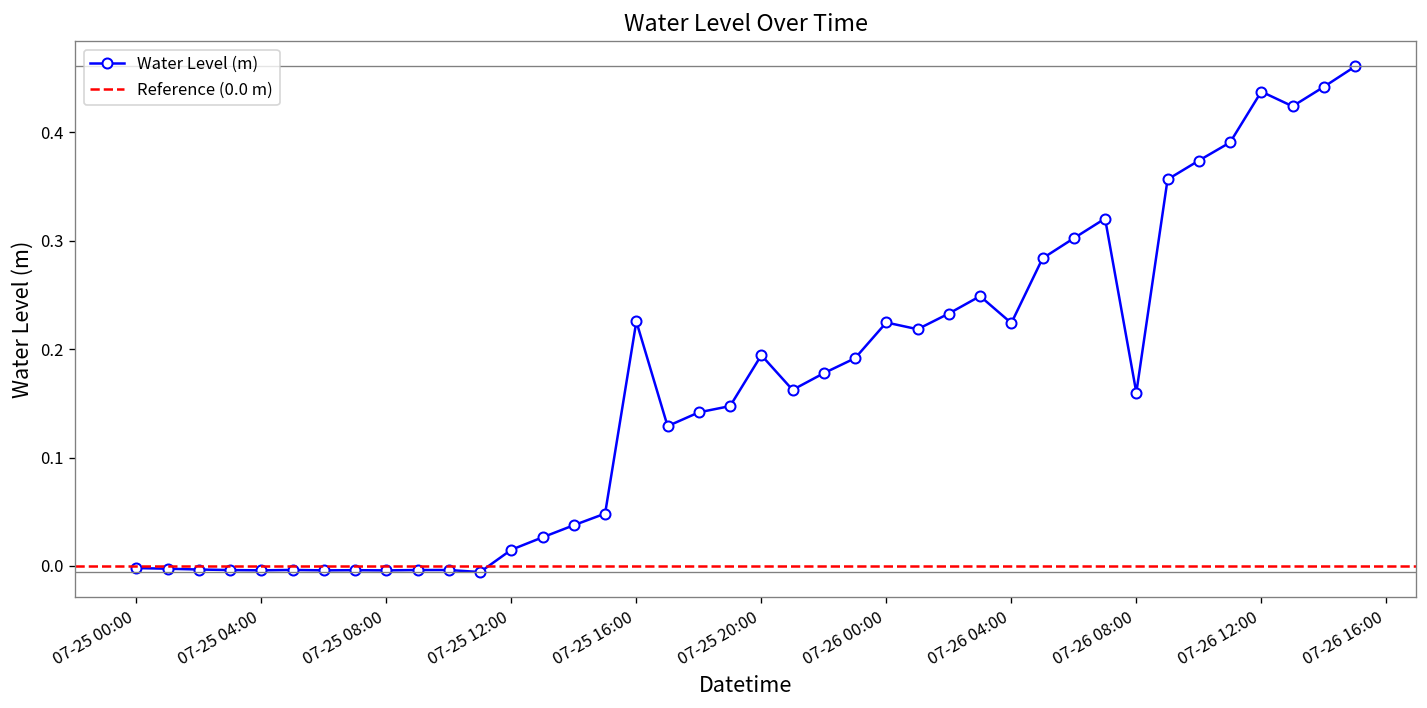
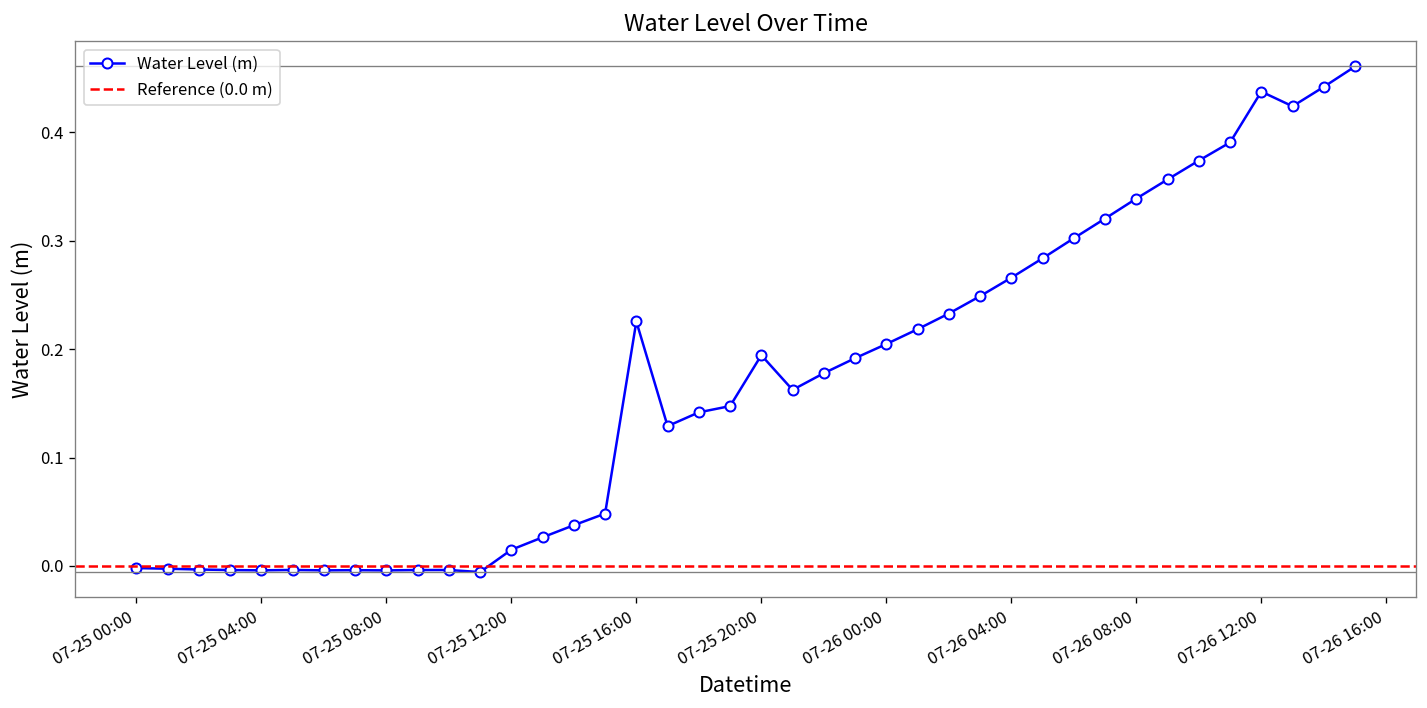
  {
    "07-25 00:00": 0.00,
    "07-25 04:00": 0.00,
    "07-25 08:00": 0.00,
    "07-25 12:00": 0.01,
    "07-25 16:00": 0.23,
    "07-25 20:00": 0.19,
-   "07-26 00:00": 0.22,
-   "07-26 04:00": 0.22,
-   "07-26 08:00": 0.16,
+   "07-26 00:00": 0.20,
+   "07-26 04:00": 0.27,
+   "07-26 08:00": 0.34,
    "07-26 12:00": 0.44
  }
